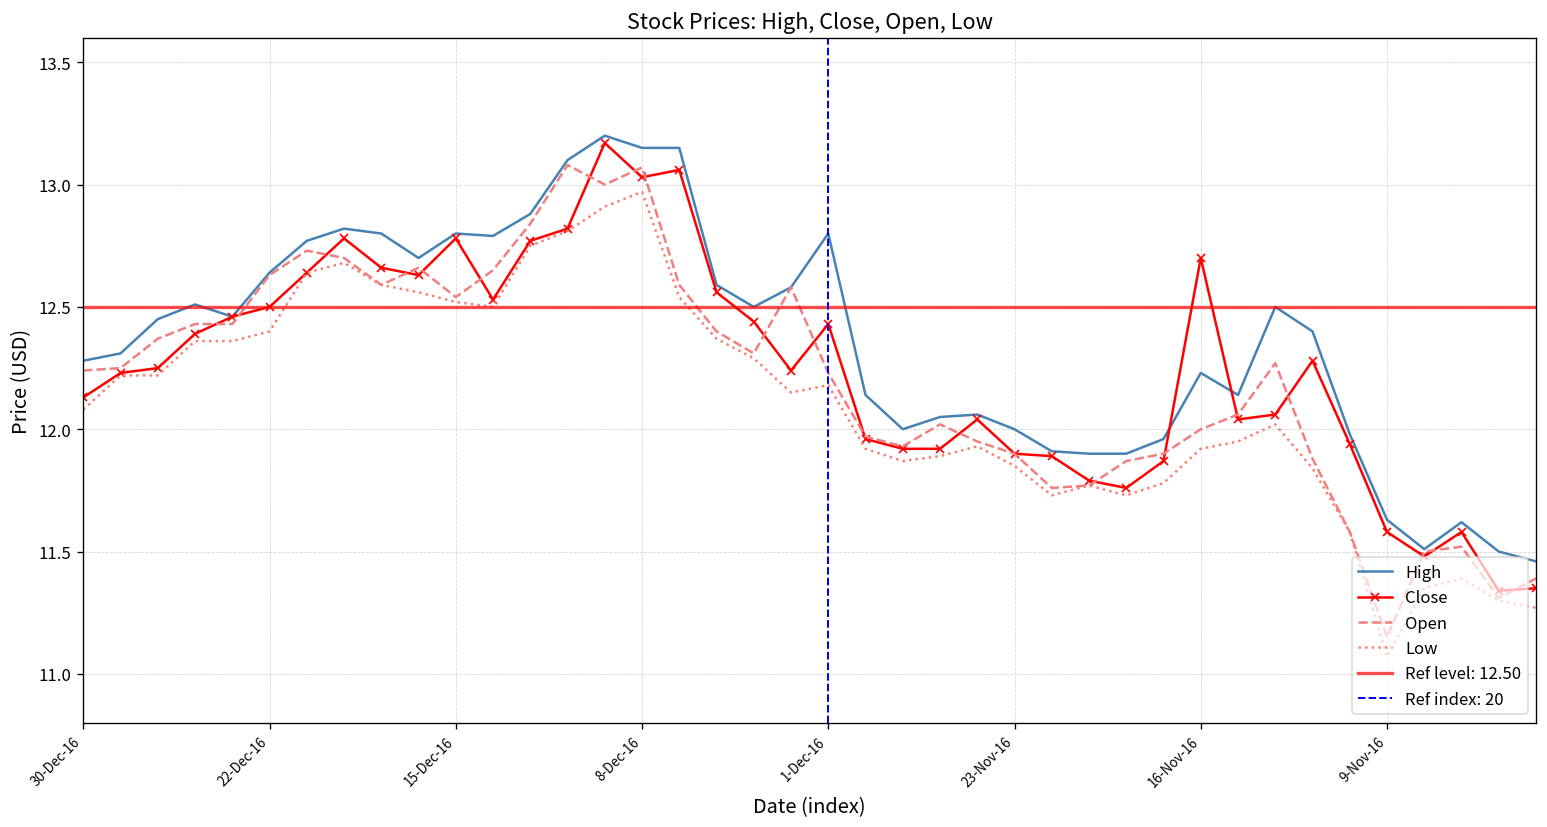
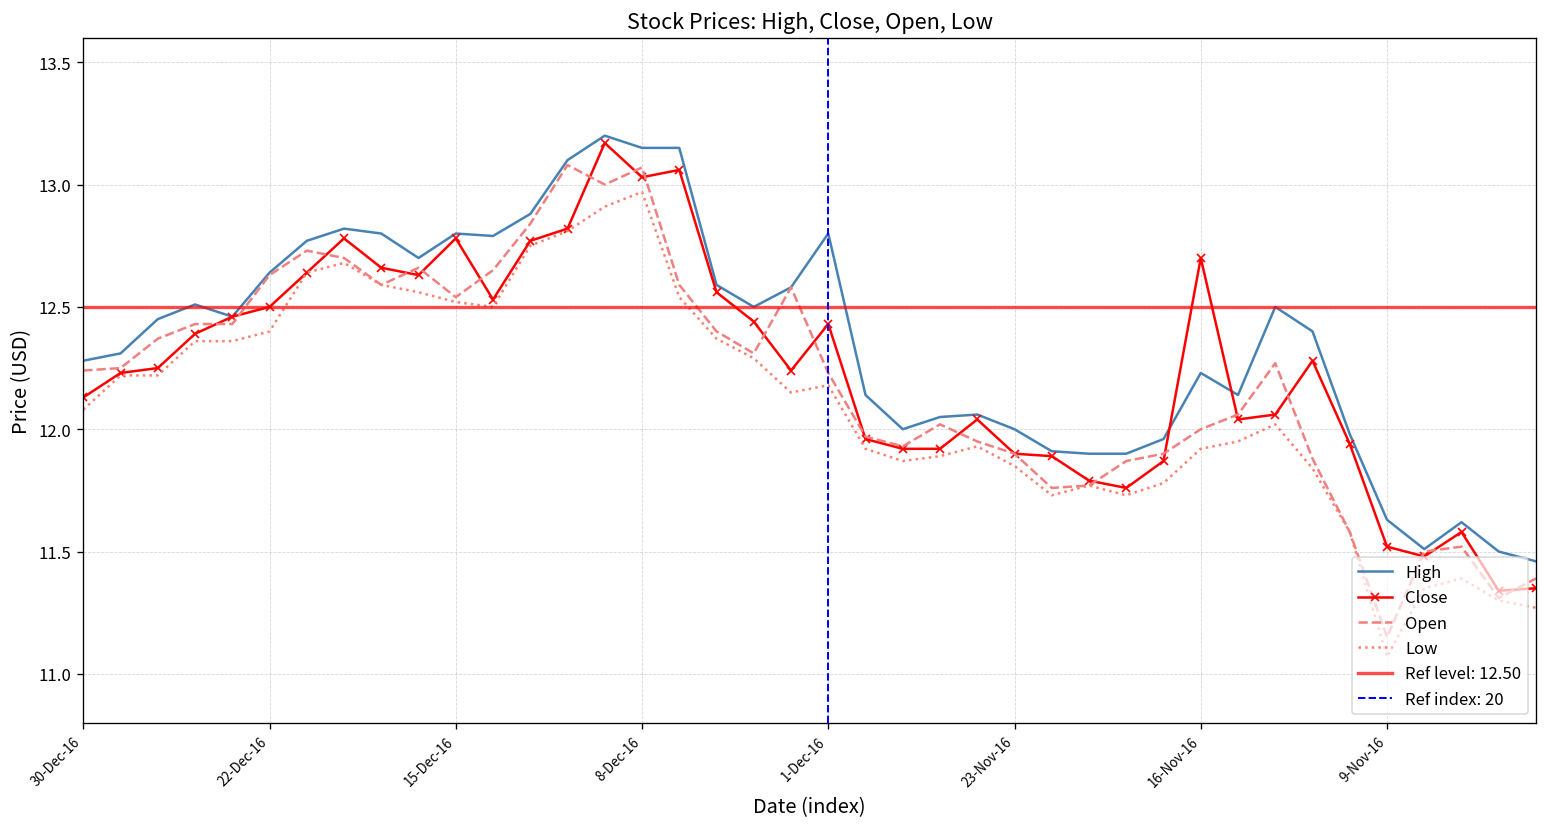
  {
    "High": {
      "30-Dec-16": 12.28,
      "15-Dec-16": 12.80,
      "8-Dec-16": 13.15,
      "1-Dec-16": 12.80,
      "23-Nov-16": 12.00,
      "16-Nov-16": 12.23,
      "9-Nov-16": 11.63
    },
    "Close": {
      "30-Dec-16": 12.13,
      "22-Dec-16": 12.50,
      "15-Dec-16": 12.78,
      "8-Dec-16": 13.03,
      "1-Dec-16": 12.43,
      "16-Nov-16": 12.70,
-     "9-Nov-16": 11.58
+     "9-Nov-16": 11.52
    }
  }
